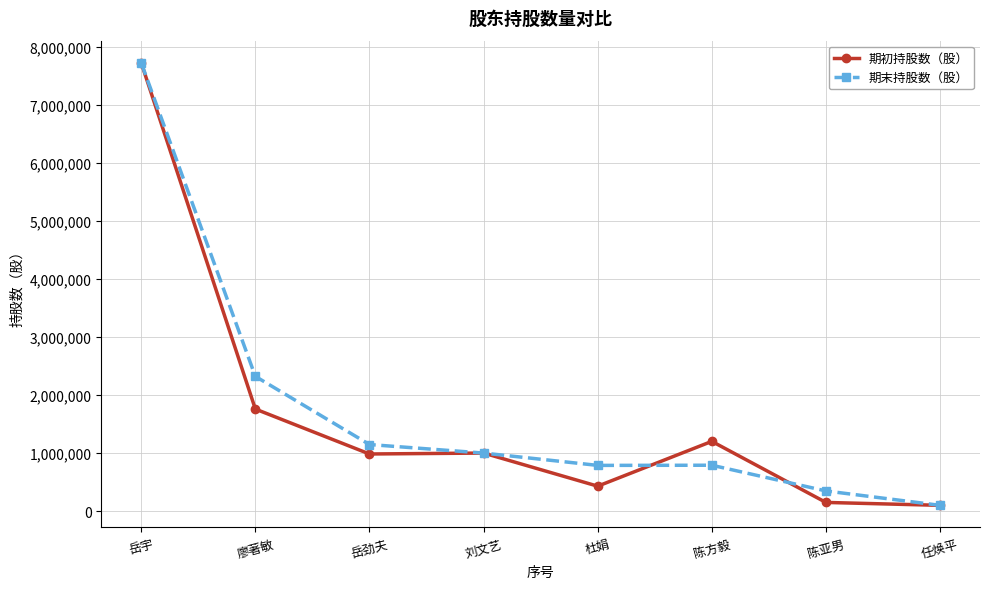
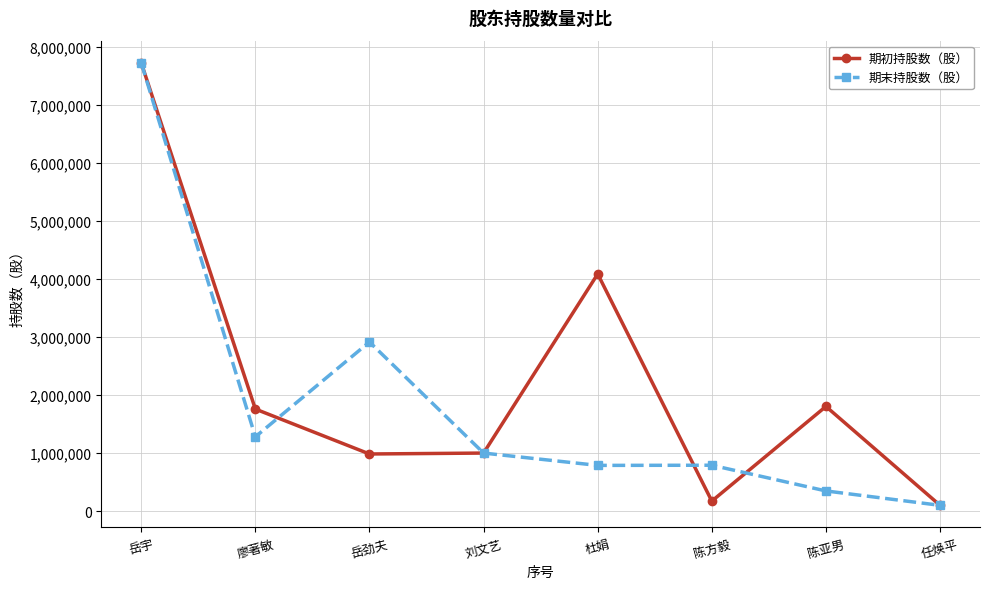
  {
    "期初持股数（股）": {
      "廖著敏": "1,800,000",
      "岳劲夫": "1,000,000",
-     "杜娟": "400,000",
-     "陈方毅": "1,200,000",
-     "陈亚男": "200,000"
+     "杜娟": "4,100,000",
+     "陈方毅": "200,000",
+     "陈亚男": "1,800,000"
    },
    "期末持股数（股）": {
-     "廖著敏": "2,300,000",
-     "岳劲夫": "1,100,000",
+     "廖著敏": "1,300,000",
+     "岳劲夫": "2,900,000",
      "杜娟": "800,000",
      "陈方毅": "800,000",
      "陈亚男": "300,000"
    }
  }
